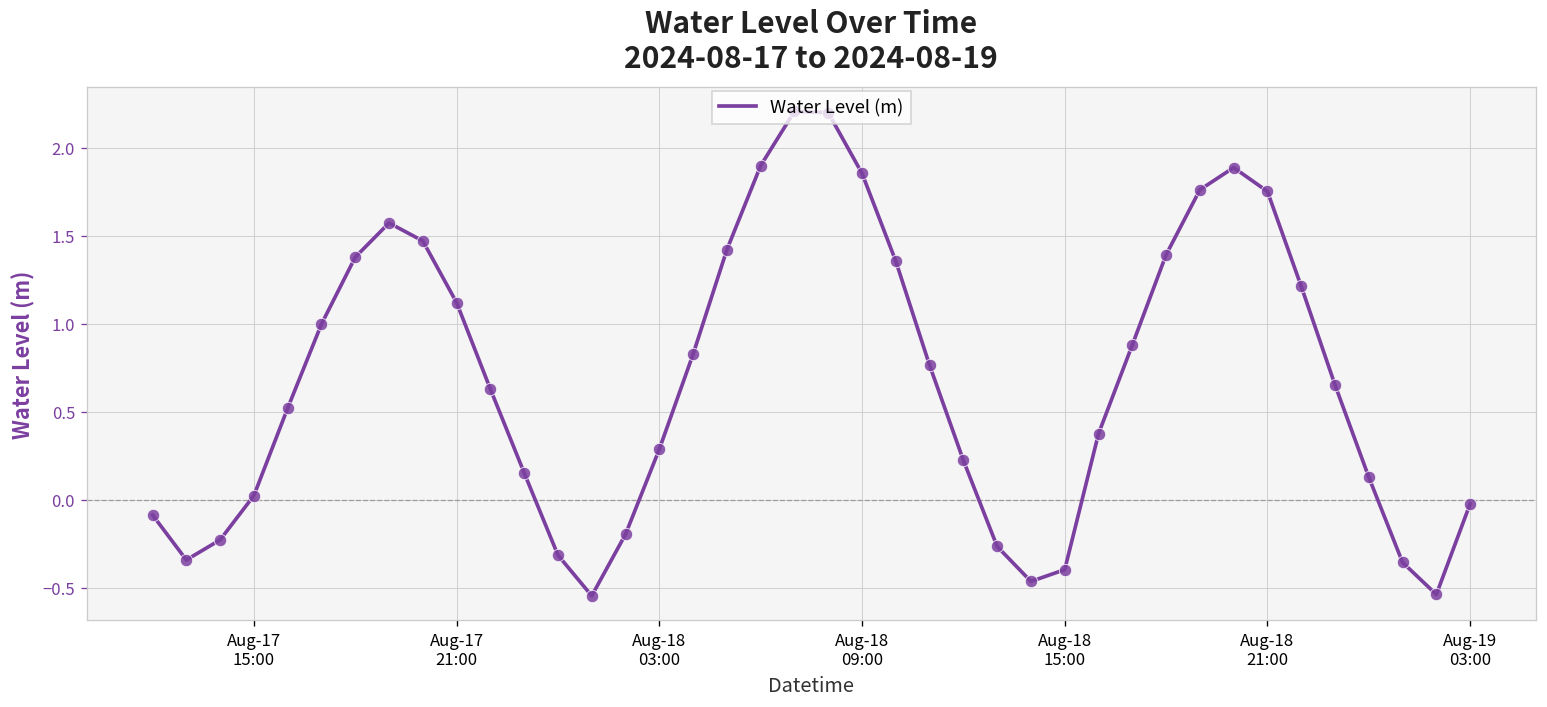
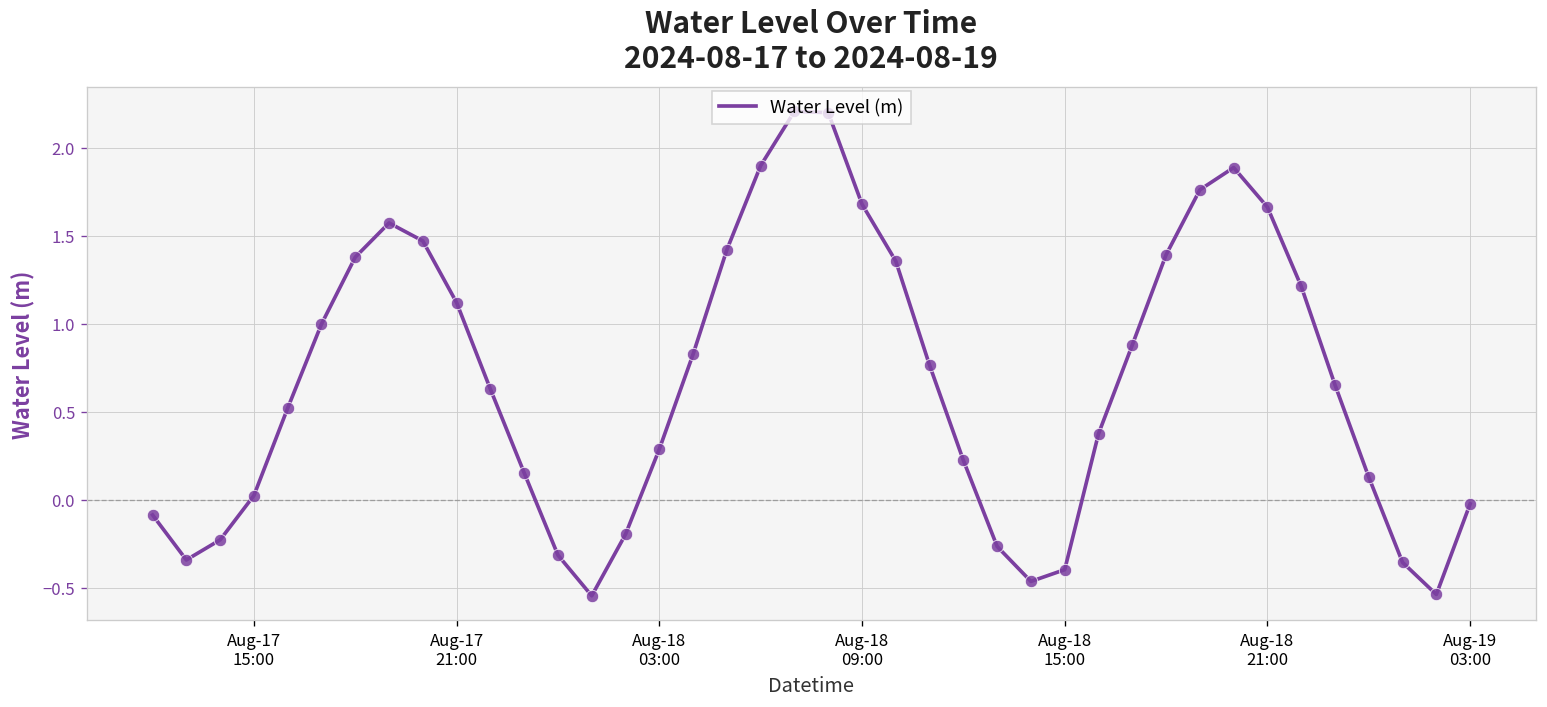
  {
    "Aug-17 15:00": 0.02,
    "Aug-17 21:00": 1.12,
    "Aug-18 03:00": 0.29,
-   "Aug-18 09:00": 1.86,
+   "Aug-18 09:00": 1.68,
    "Aug-18 15:00": -0.40,
-   "Aug-18 21:00": 1.75,
+   "Aug-18 21:00": 1.66,
    "Aug-19 03:00": -0.02
  }
